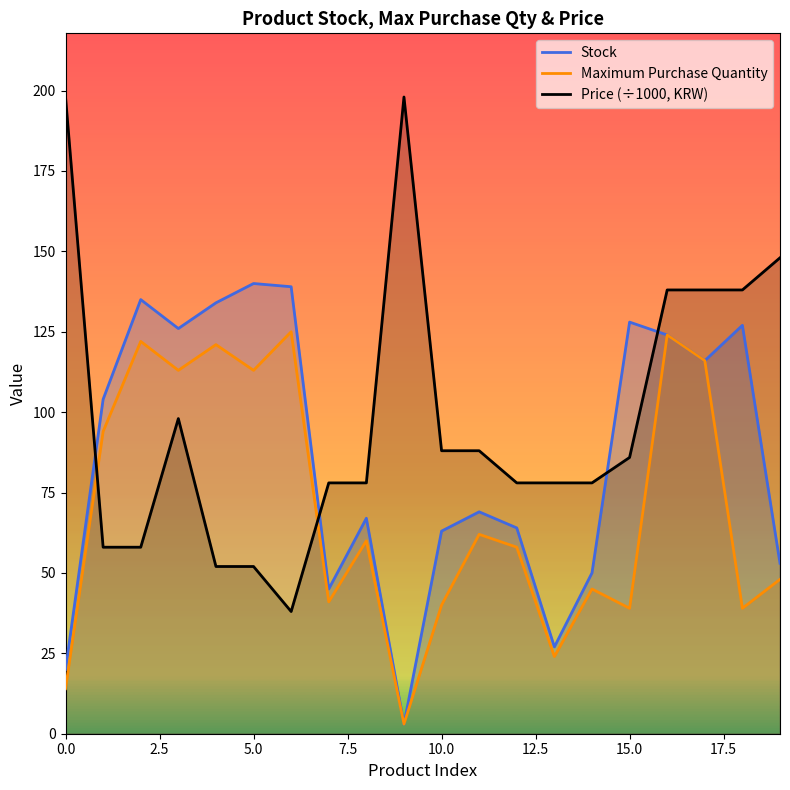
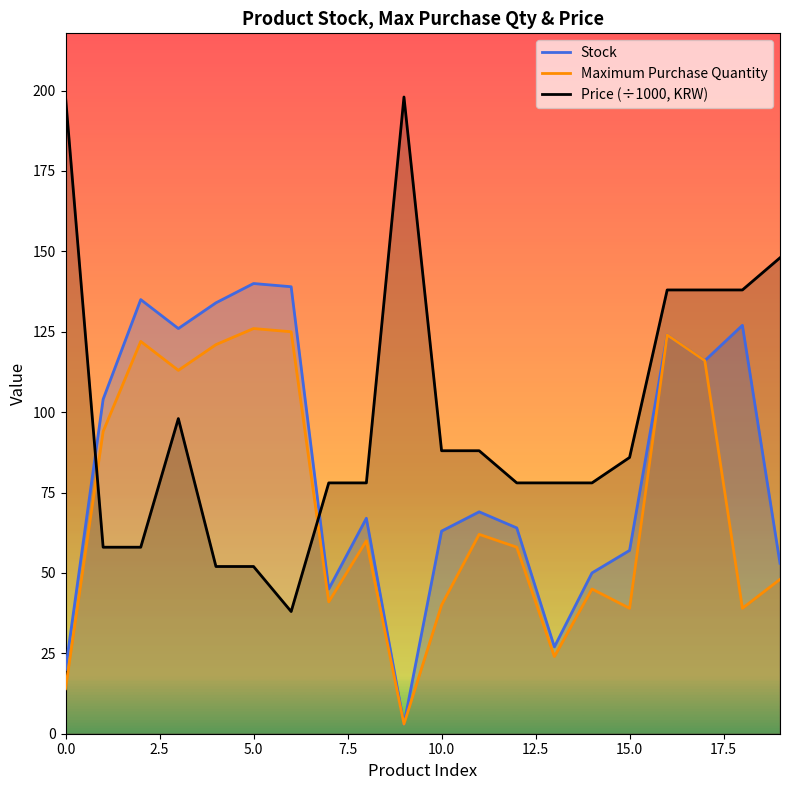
  {
    "Stock": {
      "0.0": 20,
      "5.0": 140,
      "10.0": 63,
-     "15.0": 128
+     "15.0": 57
    },
    "Maximum Purchase Quantity": {
      "0.0": 14,
-     "5.0": 113,
+     "5.0": 126,
      "10.0": 40,
      "15.0": 39
    },
    "Price (÷1000, KRW)": {
      "0.0": 198,
      "5.0": 52,
      "10.0": 88,
      "15.0": 86
    }
  }
